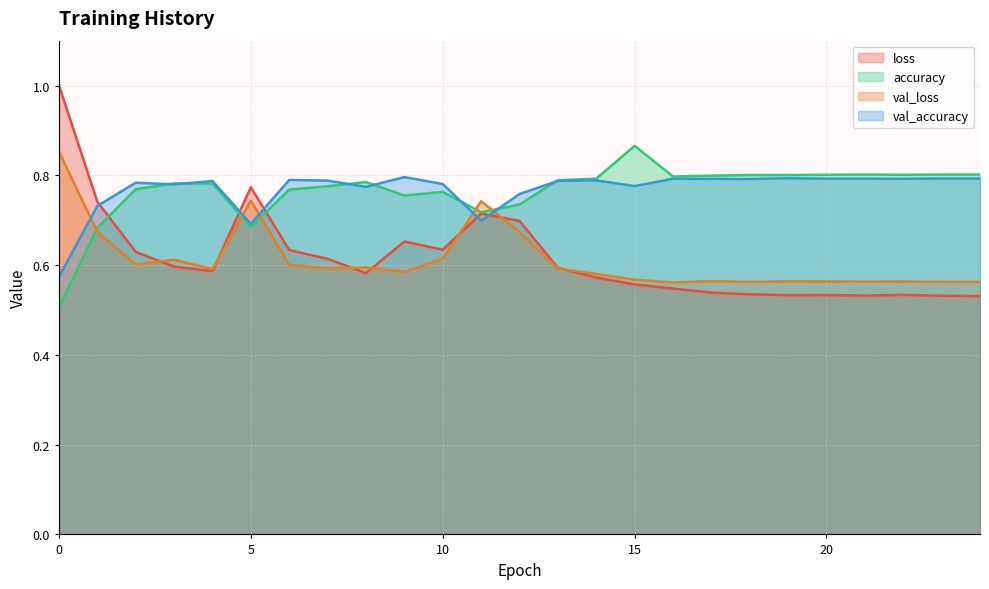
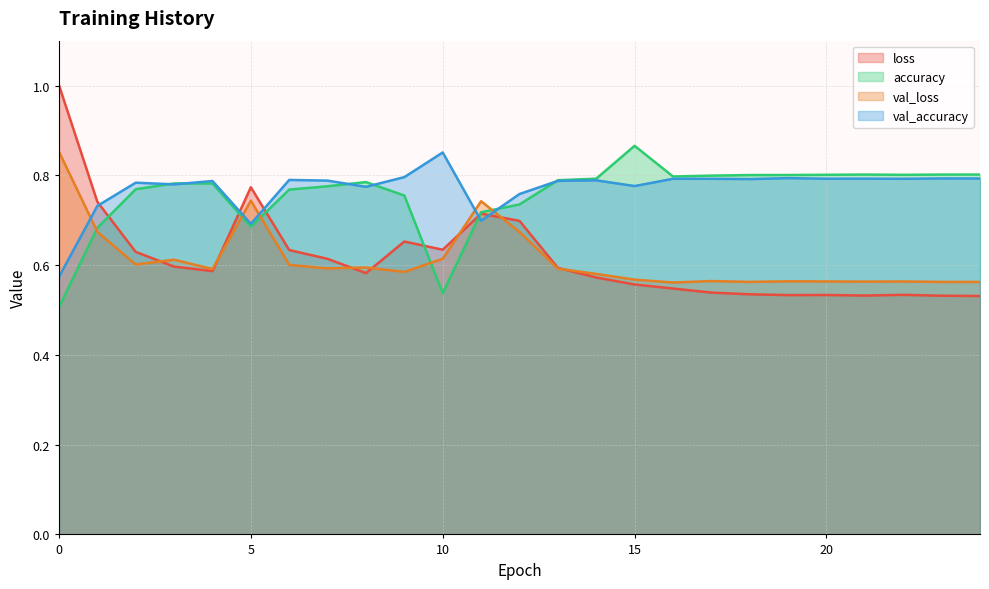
  {
    "accuracy": {
      "0": 0.51,
      "5": 0.69,
-     "10": 0.76,
+     "10": 0.54,
      "15": 0.87,
      "20": 0.80
    },
    "val_accuracy": {
      "0": 0.57,
      "5": 0.69,
-     "10": 0.78,
+     "10": 0.85,
      "15": 0.78,
      "20": 0.79
    }
  }
